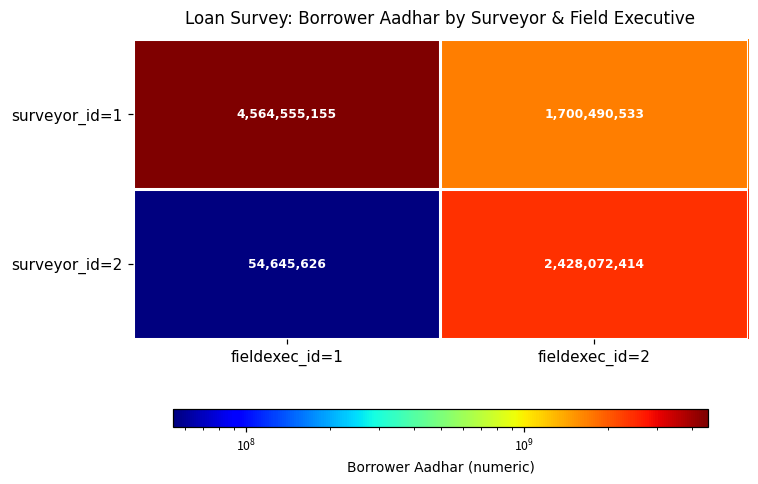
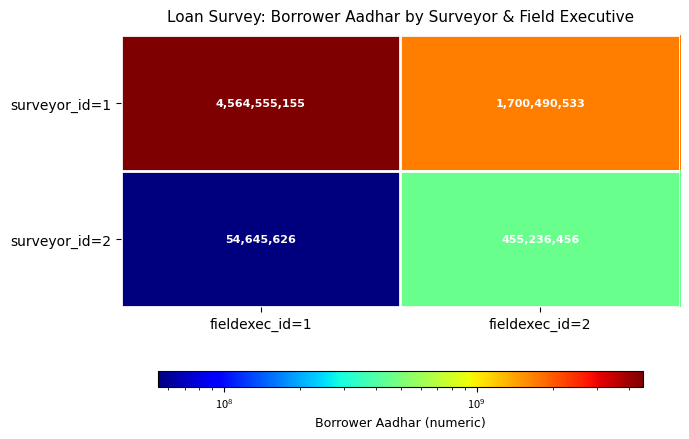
  {
    "surveyor_id=1": {
      "fieldexec_id=1": "4,564,555,155",
      "fieldexec_id=2": "1,700,490,533"
    },
    "surveyor_id=2": {
      "fieldexec_id=1": "54,645,626",
-     "fieldexec_id=2": "2,428,072,414"
+     "fieldexec_id=2": "455,236,456"
    }
  }
